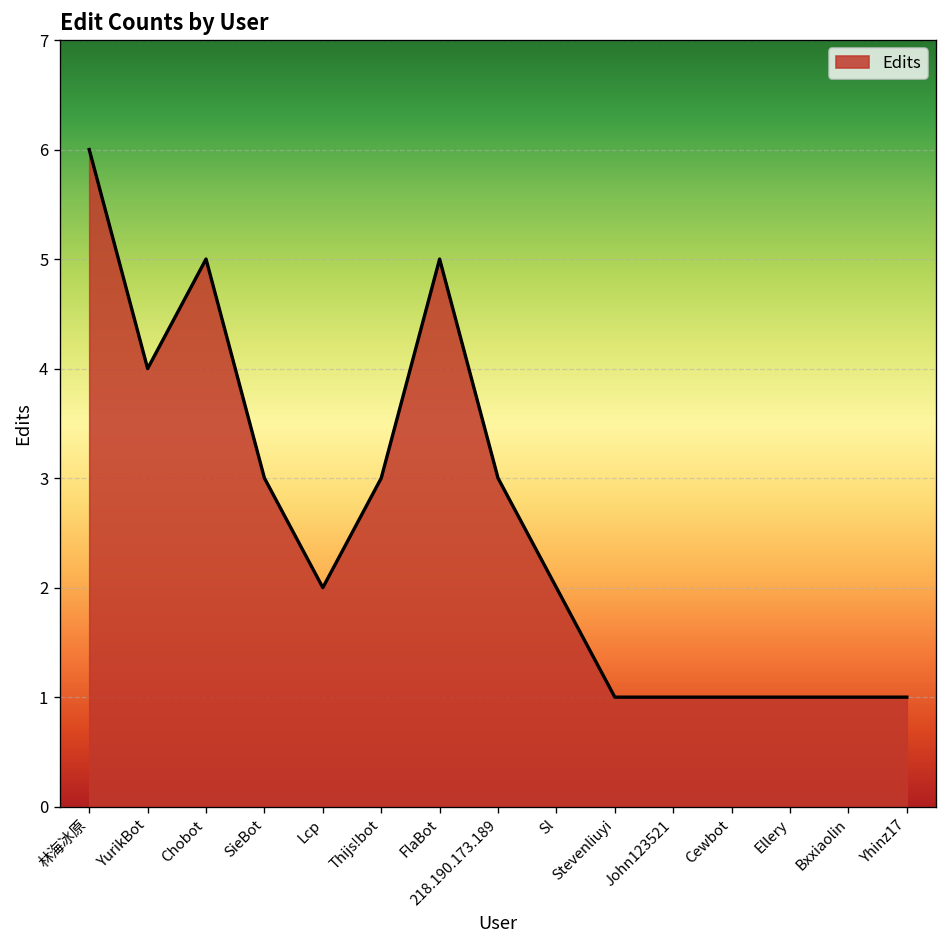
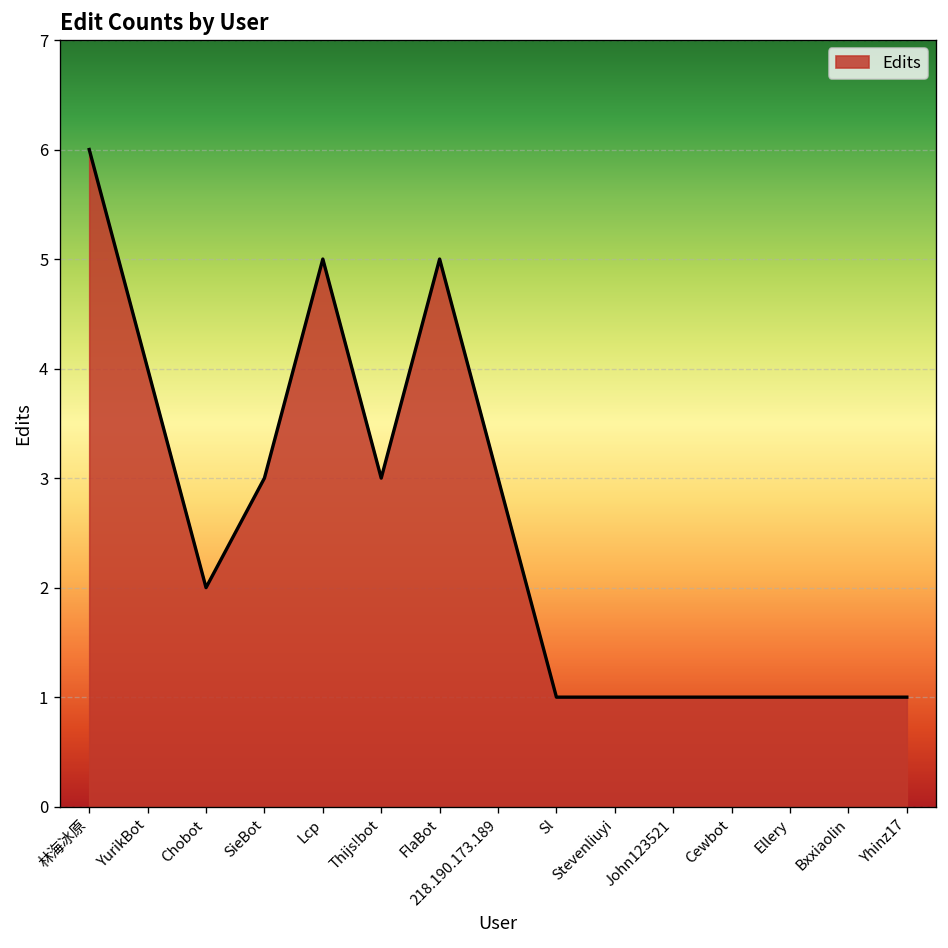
  {
    "林海冰原": 6,
    "YurikBot": 4,
-   "Chobot": 5,
+   "Chobot": 2,
    "SieBot": 3,
-   "Lcp": 2,
+   "Lcp": 5,
    "Thijs!bot": 3,
    "FlaBot": 5,
    "218.190.173.189": 3,
-   "Sl": 2,
+   "Sl": 1,
    "Stevenliuyi": 1,
    "John123521": 1,
    "Cewbot": 1,
    "Ellery": 1,
    "Bxxiaolin": 1,
    "Yhinz17": 1
  }
